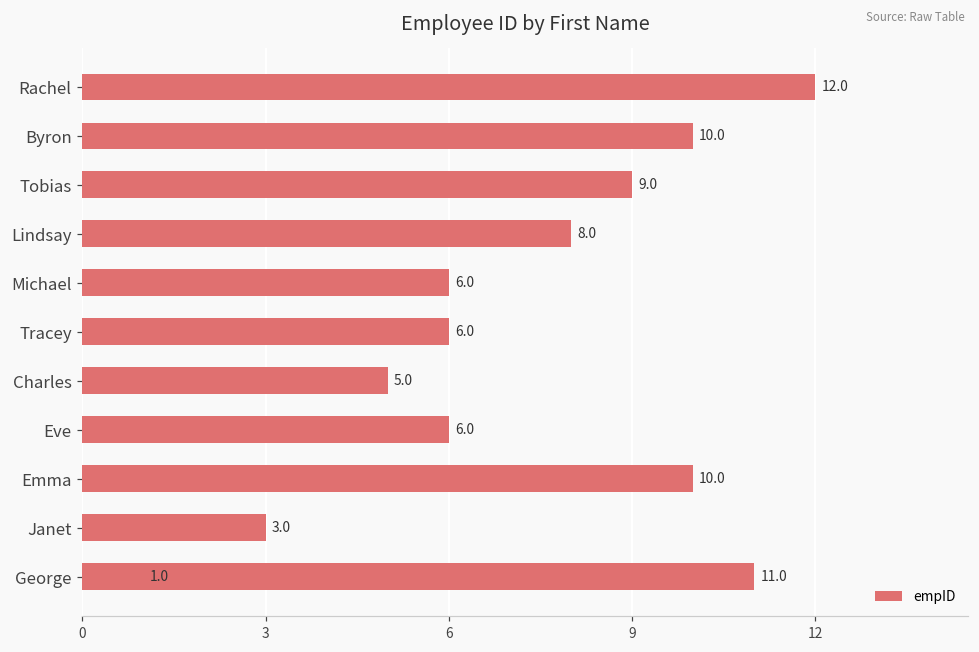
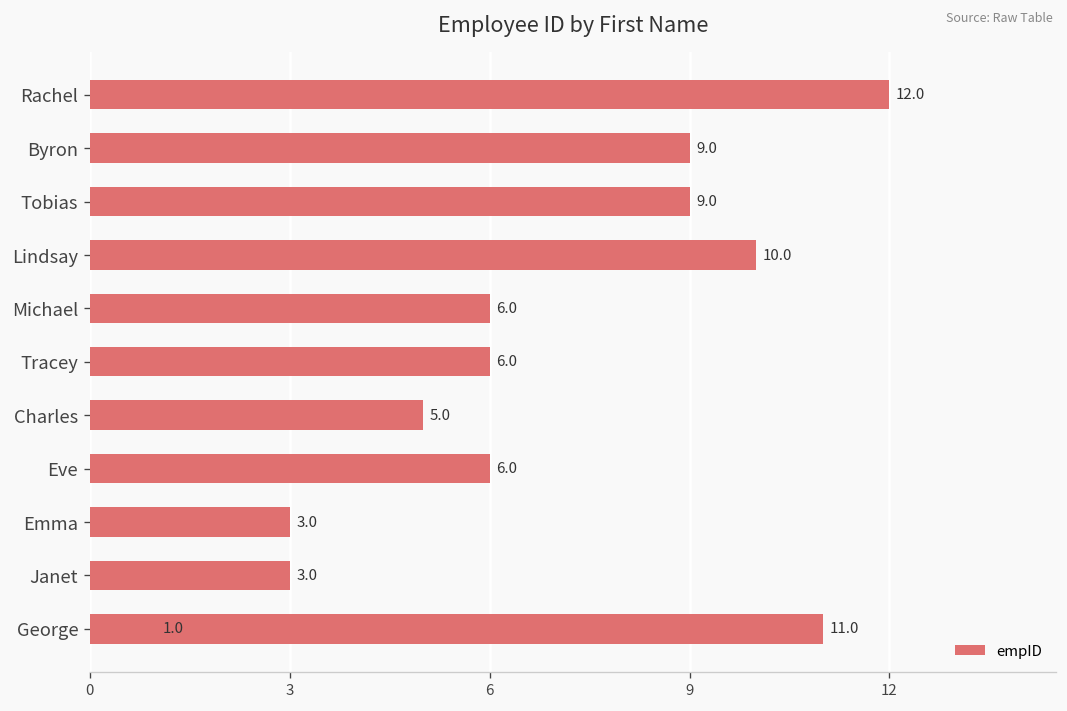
  {
    "Rachel": 12.0,
-   "Byron": 10.0,
+   "Byron": 9.0,
    "Tobias": 9.0,
-   "Lindsay": 8.0,
+   "Lindsay": 10.0,
    "Michael": 6.0,
    "Tracey": 6.0,
    "Charles": 5.0,
    "Eve": 6.0,
-   "Emma": 10.0,
+   "Emma": 3.0,
    "Janet": 3.0
  }
